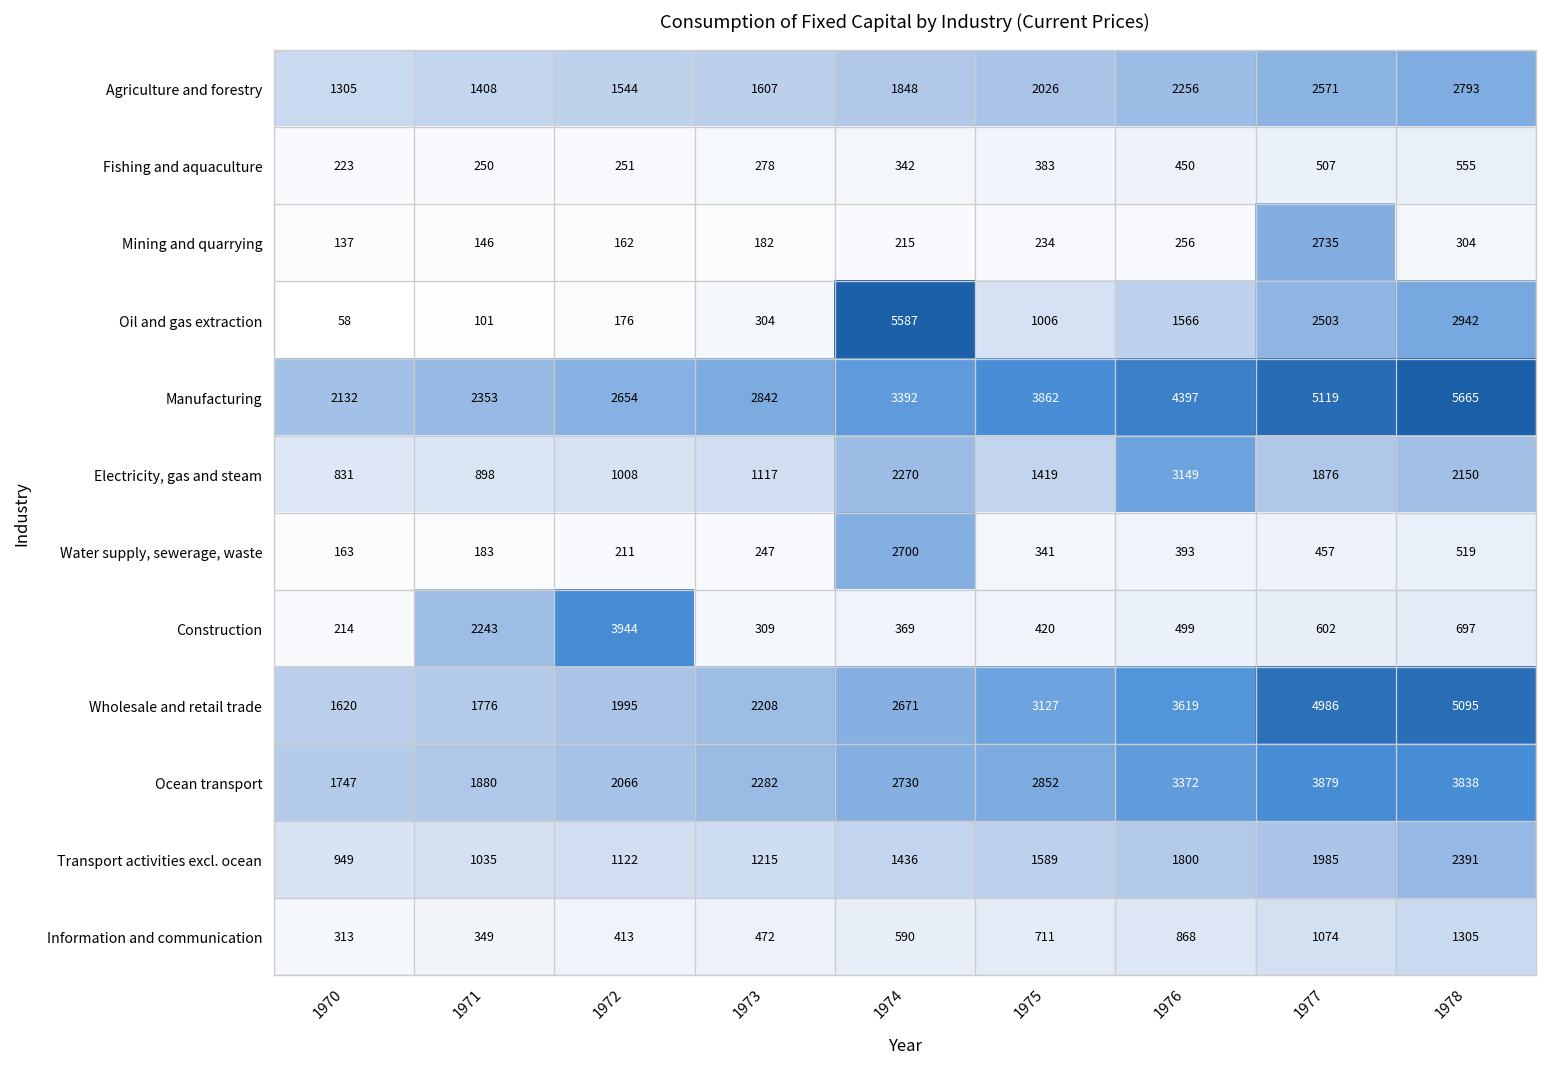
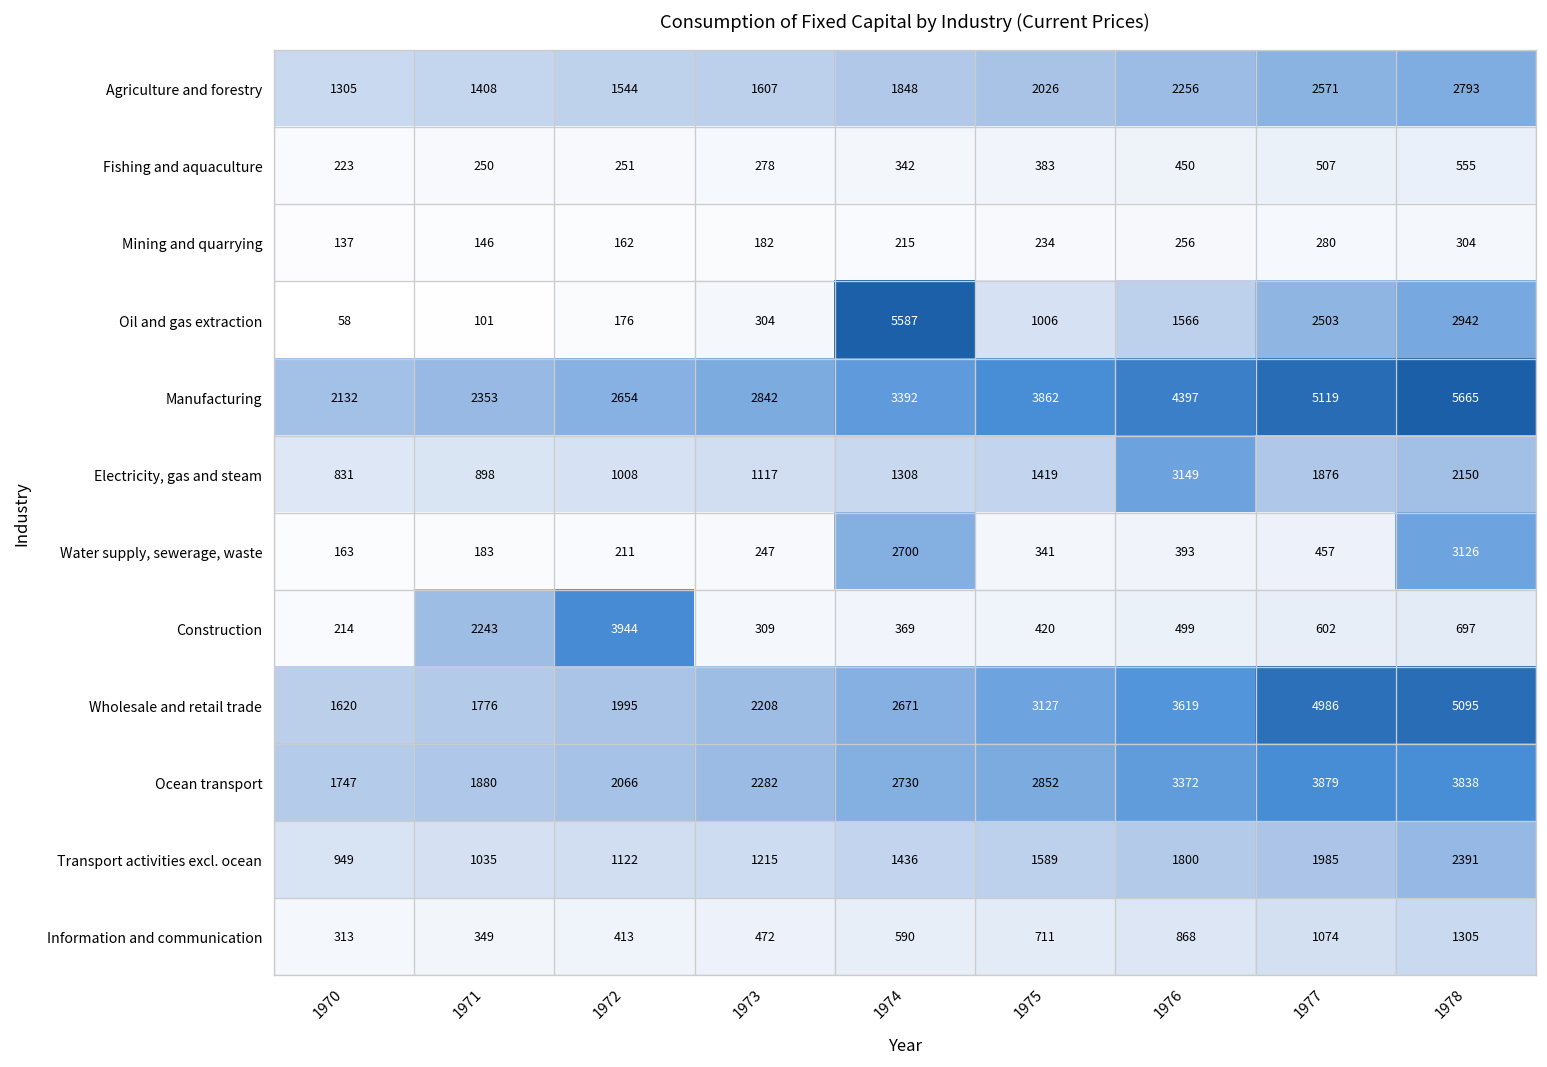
  {
    "Agriculture and forestry": {
      "1970": 1305,
      "1971": 1408,
      "1972": 1544,
      "1973": 1607,
      "1974": 1848,
      "1975": 2026,
      "1976": 2256,
      "1977": 2571,
      "1978": 2793
    },
    "Fishing and aquaculture": {
      "1970": 223,
      "1971": 250,
      "1972": 251,
      "1973": 278,
      "1974": 342,
      "1975": 383,
      "1976": 450,
      "1977": 507,
      "1978": 555
    },
    "Mining and quarrying": {
      "1970": 137,
      "1971": 146,
      "1972": 162,
      "1973": 182,
      "1974": 215,
      "1975": 234,
      "1976": 256,
-     "1977": 2735,
+     "1977": 280,
      "1978": 304
    },
    "Oil and gas extraction": {
      "1970": 58,
      "1971": 101,
      "1972": 176,
      "1973": 304,
      "1974": 5587,
      "1975": 1006,
      "1976": 1566,
      "1977": 2503,
      "1978": 2942
    },
    "Manufacturing": {
      "1970": 2132,
      "1971": 2353,
      "1972": 2654,
      "1973": 2842,
      "1974": 3392,
      "1975": 3862,
      "1976": 4397,
      "1977": 5119,
      "1978": 5665
    },
    "Electricity, gas and steam": {
      "1970": 831,
      "1971": 898,
      "1972": 1008,
      "1973": 1117,
-     "1974": 2270,
+     "1974": 1308,
      "1975": 1419,
      "1976": 3149,
      "1977": 1876,
      "1978": 2150
    },
    "Water supply, sewerage, waste": {
      "1970": 163,
      "1971": 183,
      "1972": 211,
      "1973": 247,
      "1974": 2700,
      "1975": 341,
      "1976": 393,
      "1977": 457,
-     "1978": 519
+     "1978": 3126
    },
    "Construction": {
      "1970": 214,
      "1971": 2243,
      "1972": 3944,
      "1973": 309,
      "1974": 369,
      "1975": 420,
      "1976": 499,
      "1977": 602,
      "1978": 697
    },
    "Wholesale and retail trade": {
      "1970": 1620,
      "1971": 1776,
      "1972": 1995,
      "1973": 2208,
      "1974": 2671,
      "1975": 3127,
      "1976": 3619,
      "1977": 4986,
      "1978": 5095
    },
    "Ocean transport": {
      "1970": 1747,
      "1971": 1880,
      "1972": 2066,
      "1973": 2282,
      "1974": 2730,
      "1975": 2852,
      "1976": 3372,
      "1977": 3879,
      "1978": 3838
    },
    "Transport activities excl. ocean": {
      "1970": 949,
      "1971": 1035,
      "1972": 1122,
      "1973": 1215,
      "1974": 1436,
      "1975": 1589,
      "1976": 1800,
      "1977": 1985,
      "1978": 2391
    },
    "Information and communication": {
      "1970": 313,
      "1971": 349,
      "1972": 413,
      "1973": 472,
      "1974": 590,
      "1975": 711,
      "1976": 868,
      "1977": 1074,
      "1978": 1305
    }
  }
